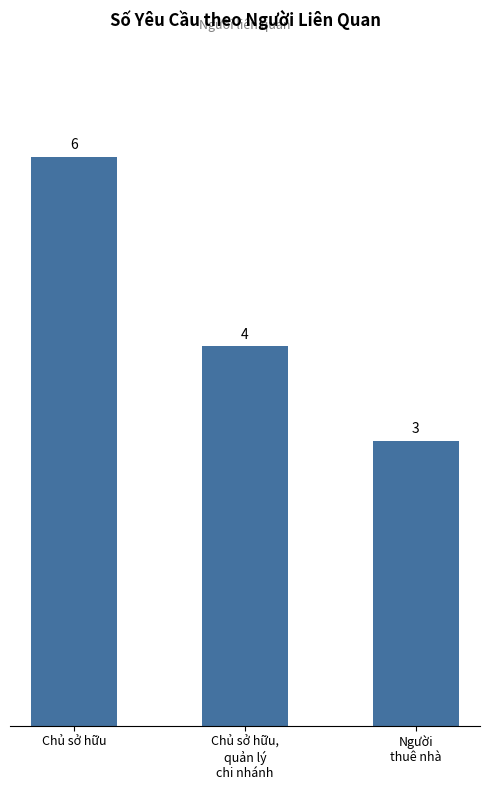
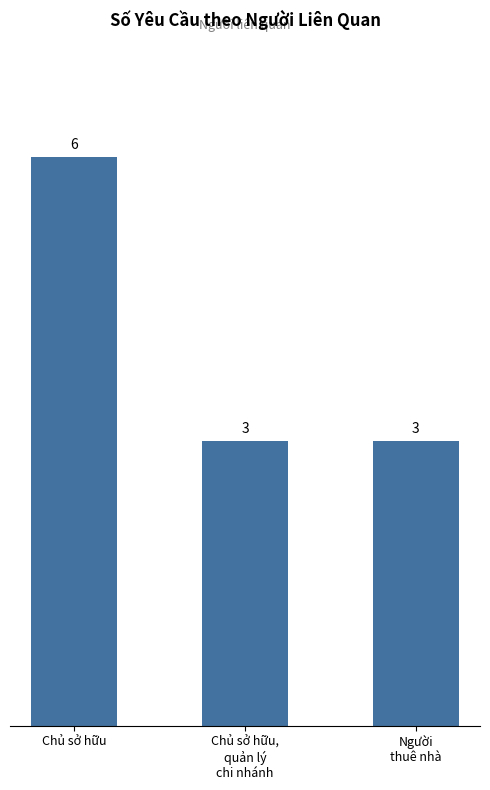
  {
    "Chủ sở hữu": 6,
-   "Chủ sở hữu, quản lý chi nhánh": 4,
+   "Chủ sở hữu, quản lý chi nhánh": 3,
    "Người thuê nhà": 3
  }
